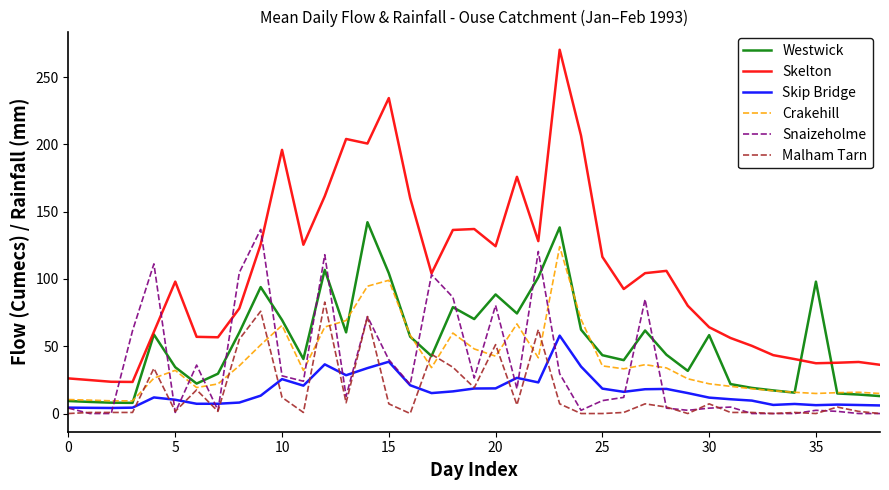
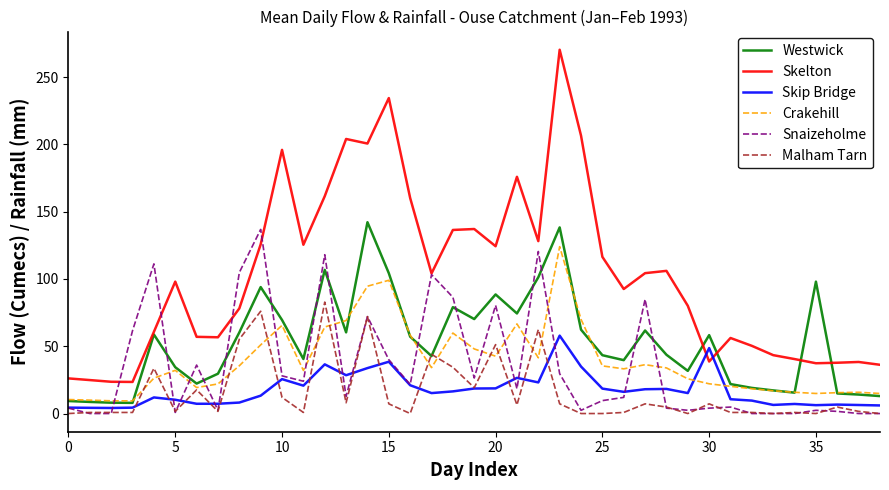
  {
    "Westwick": {
      "5": 34,
      "10": 70,
      "15": 104,
      "20": 88,
      "25": 43,
      "30": 58,
      "35": 98
    },
    "Skelton": {
      "0": 26,
      "5": 98,
      "10": 196,
      "15": 234,
      "20": 124,
      "25": 116,
-     "30": 64,
+     "30": 39,
      "35": 37
    },
    "Skip Bridge": {
      "5": 10,
      "10": 26,
      "20": 19,
      "25": 19,
-     "30": 12,
+     "30": 49,
      "35": 6
    },
    "Crakehill": {
      "5": 32,
      "10": 66,
      "15": 99,
      "20": 43,
      "25": 35,
      "30": 22,
      "35": 15
    },
    "Snaizeholme": {
      "10": 28,
      "20": 80,
      "25": 10,
      "30": 4,
      "35": 2
    },
    "Malham Tarn": {
      "0": 0,
      "10": 12,
      "15": 7,
      "20": 51,
      "25": 0,
      "30": 7,
      "35": 0
    }
  }
